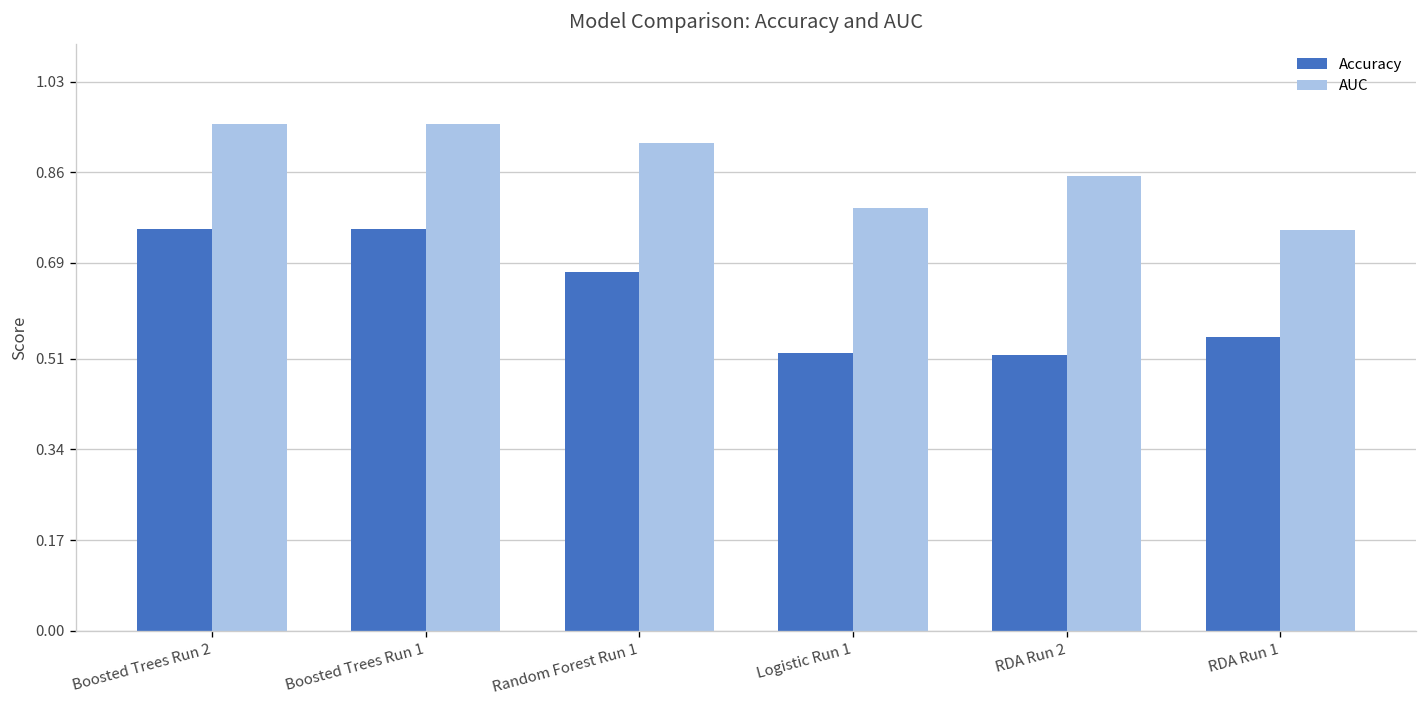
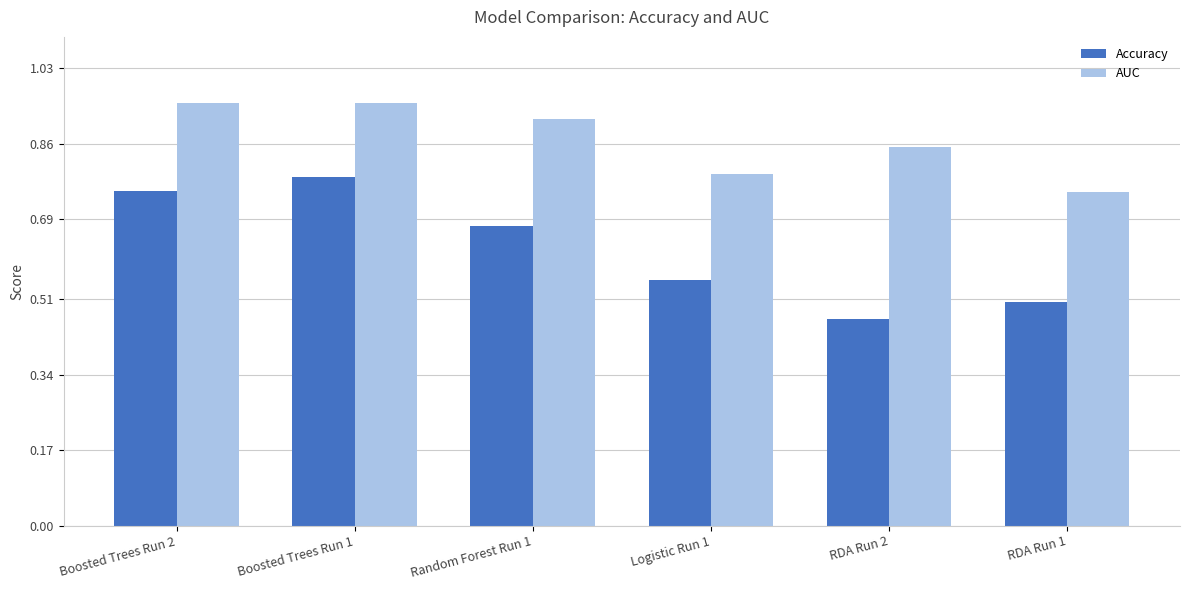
  {
    "Accuracy": {
      "Boosted Trees Run 2": 0.75,
-     "Boosted Trees Run 1": 0.75,
+     "Boosted Trees Run 1": 0.79,
      "Random Forest Run 1": 0.67,
-     "Logistic Run 1": 0.52,
-     "RDA Run 2": 0.52,
-     "RDA Run 1": 0.55
+     "Logistic Run 1": 0.55,
+     "RDA Run 2": 0.47,
+     "RDA Run 1": 0.50
    },
    "AUC": {
      "Boosted Trees Run 2": 0.95,
      "Boosted Trees Run 1": 0.95,
      "Random Forest Run 1": 0.92,
      "Logistic Run 1": 0.79,
      "RDA Run 2": 0.85,
      "RDA Run 1": 0.75
    }
  }
